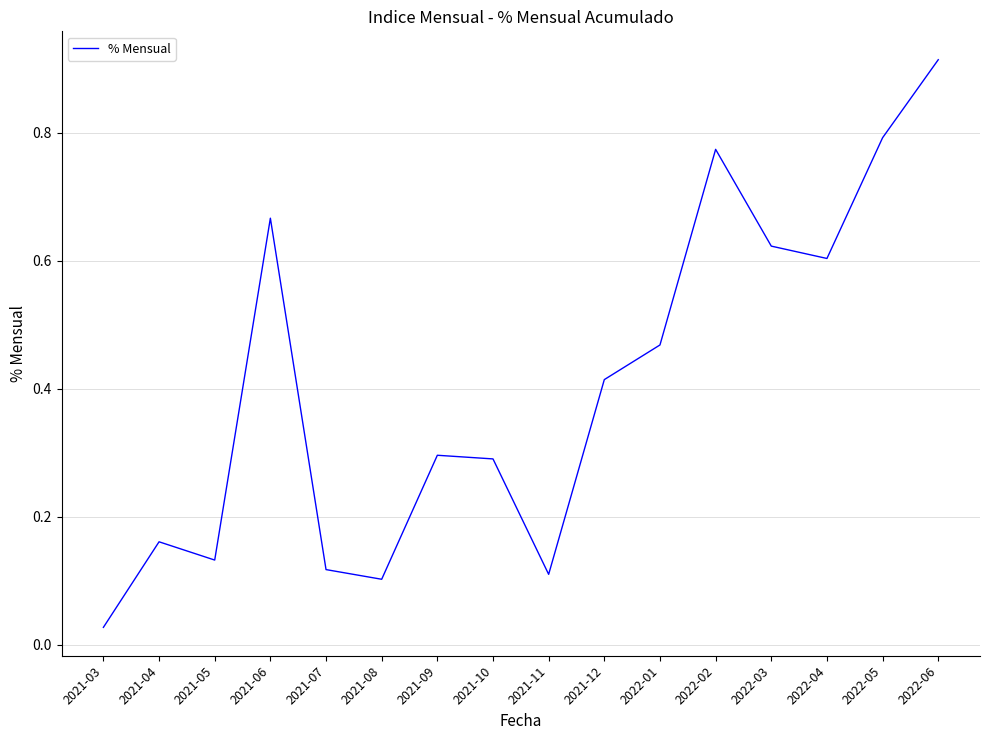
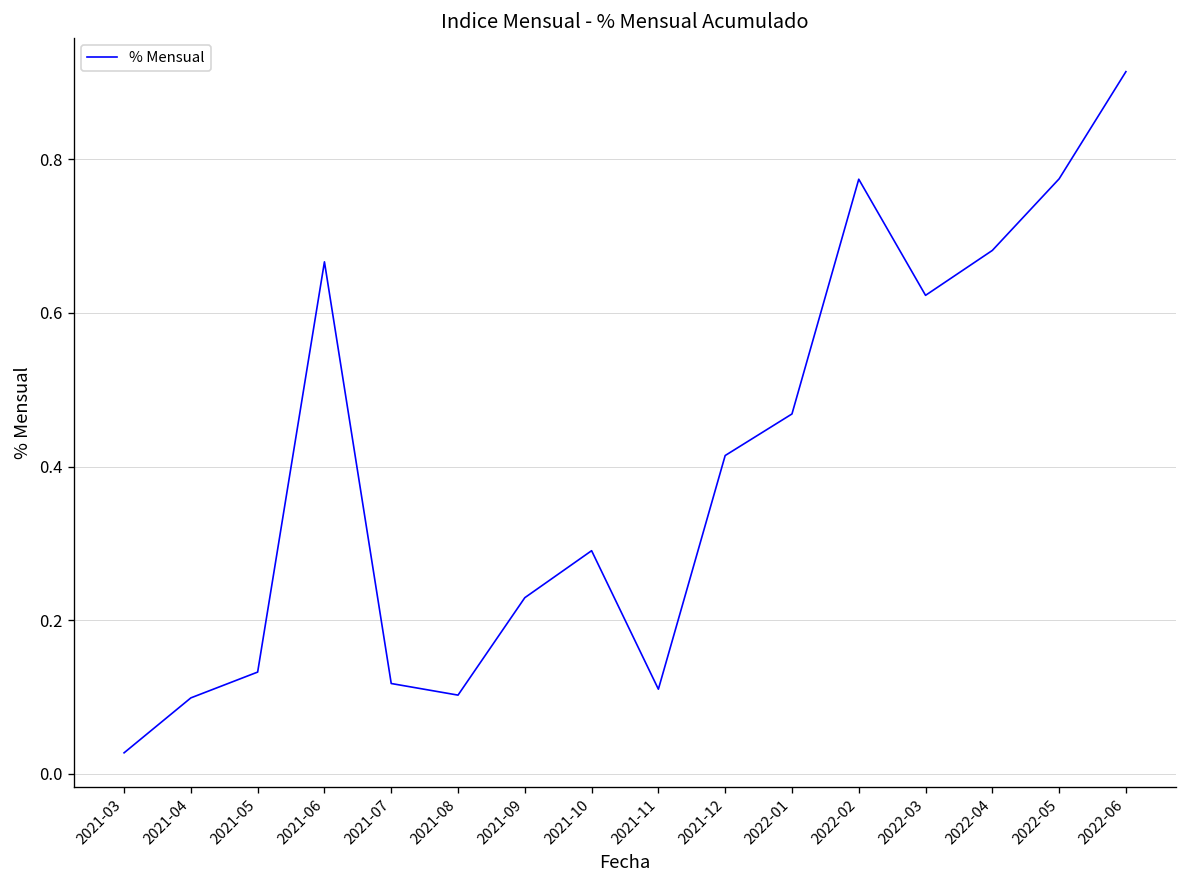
  {
    "2021-03": 0.03,
-   "2021-04": 0.16,
+   "2021-04": 0.10,
    "2021-05": 0.13,
    "2021-06": 0.67,
    "2021-07": 0.12,
    "2021-08": 0.10,
-   "2021-09": 0.30,
+   "2021-09": 0.23,
    "2021-10": 0.29,
    "2021-11": 0.11,
    "2021-12": 0.41,
    "2022-01": 0.47,
    "2022-02": 0.77,
    "2022-03": 0.62,
-   "2022-04": 0.60,
-   "2022-05": 0.79,
+   "2022-04": 0.68,
+   "2022-05": 0.77,
    "2022-06": 0.91
  }
